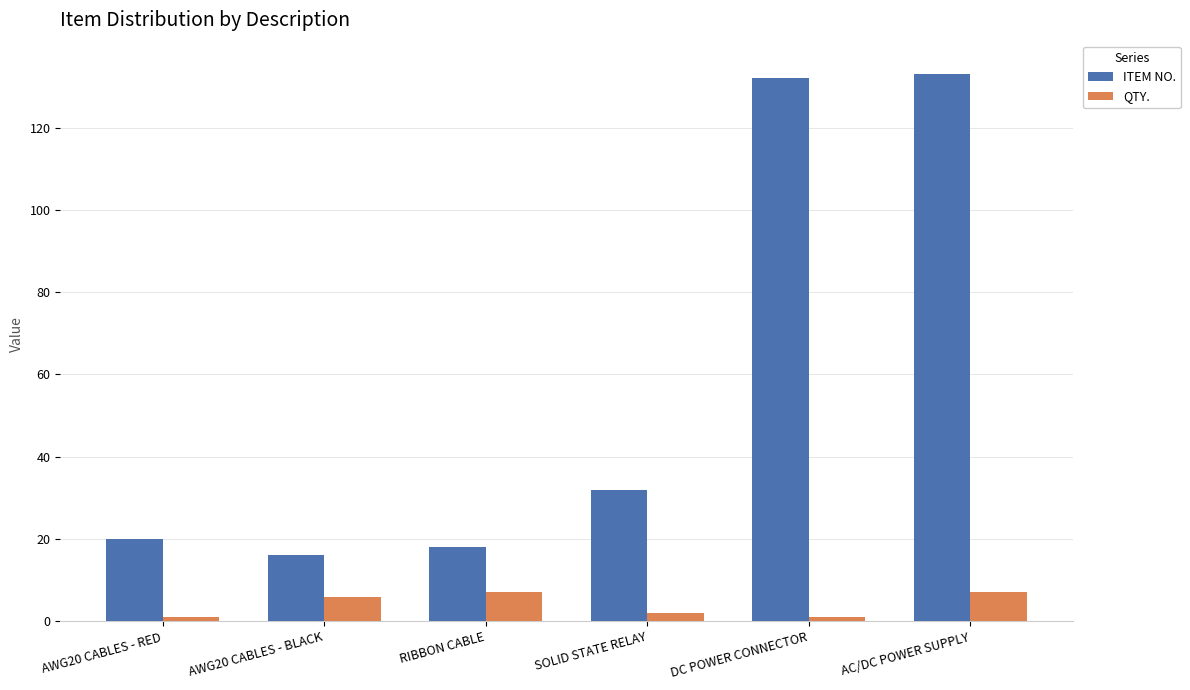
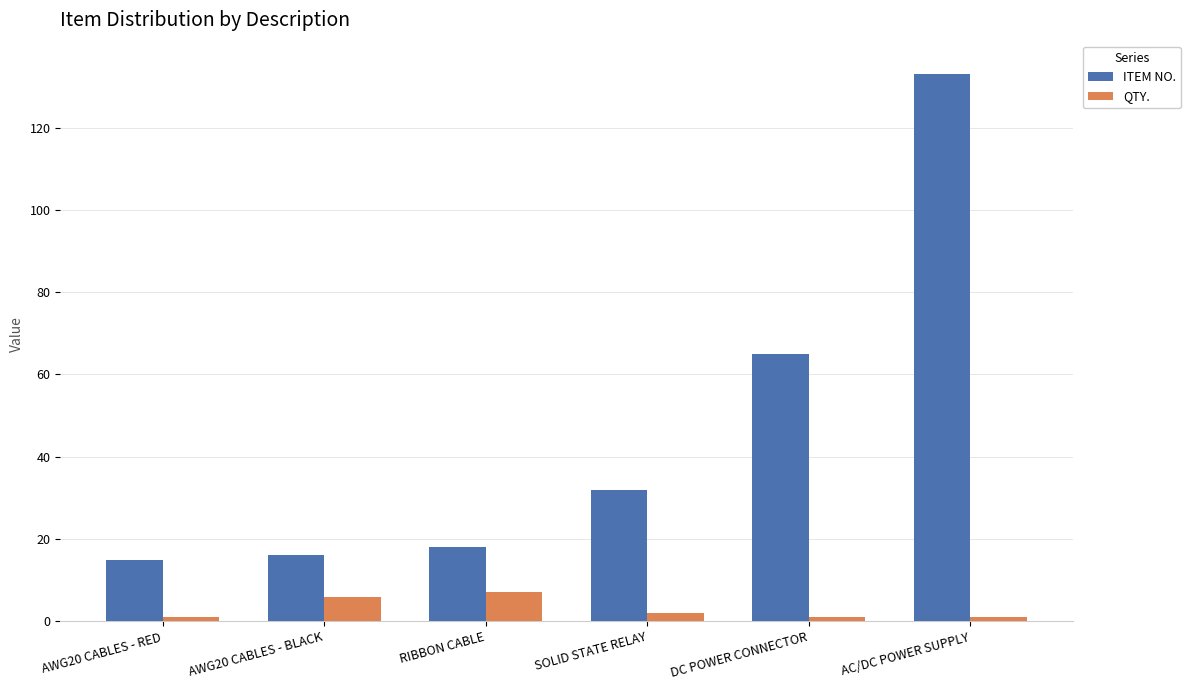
  {
    "ITEM NO.": {
-     "AWG20 CABLES - RED": 20,
+     "AWG20 CABLES - RED": 15,
      "AWG20 CABLES - BLACK": 16,
      "RIBBON CABLE": 18,
      "SOLID STATE RELAY": 32,
-     "DC POWER CONNECTOR": 132,
+     "DC POWER CONNECTOR": 65,
      "AC/DC POWER SUPPLY": 133
    },
    "QTY.": {
      "AWG20 CABLES - RED": 1,
      "AWG20 CABLES - BLACK": 6,
      "RIBBON CABLE": 7,
      "SOLID STATE RELAY": 2,
      "DC POWER CONNECTOR": 1,
-     "AC/DC POWER SUPPLY": 7
+     "AC/DC POWER SUPPLY": 1
    }
  }
